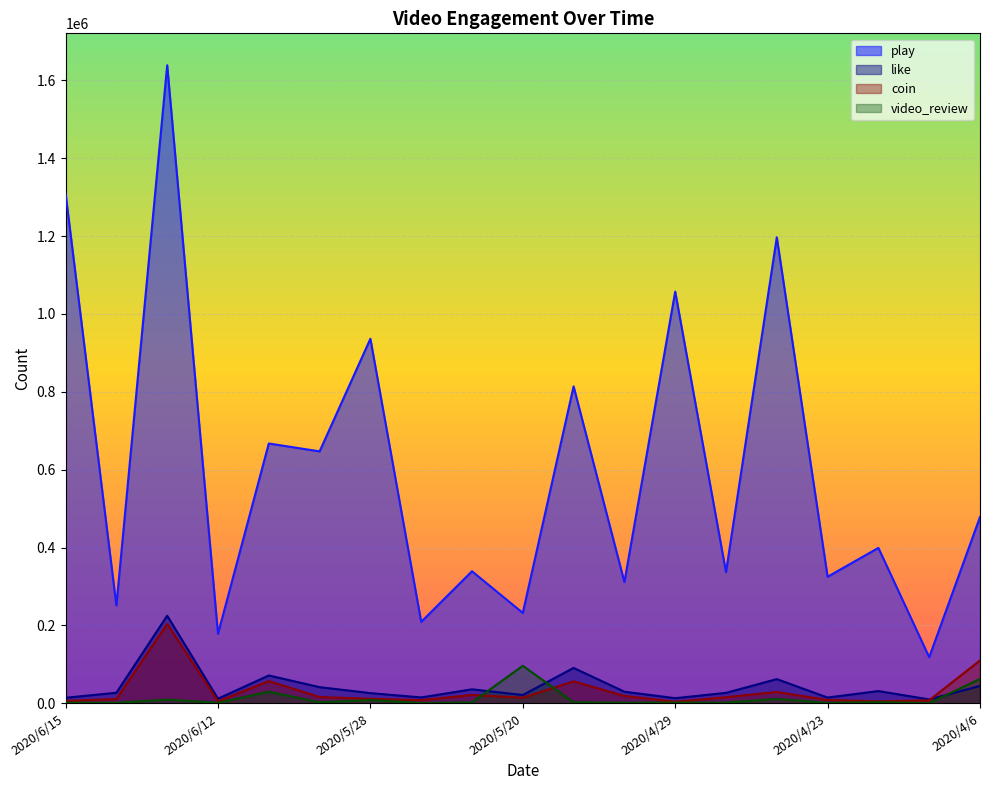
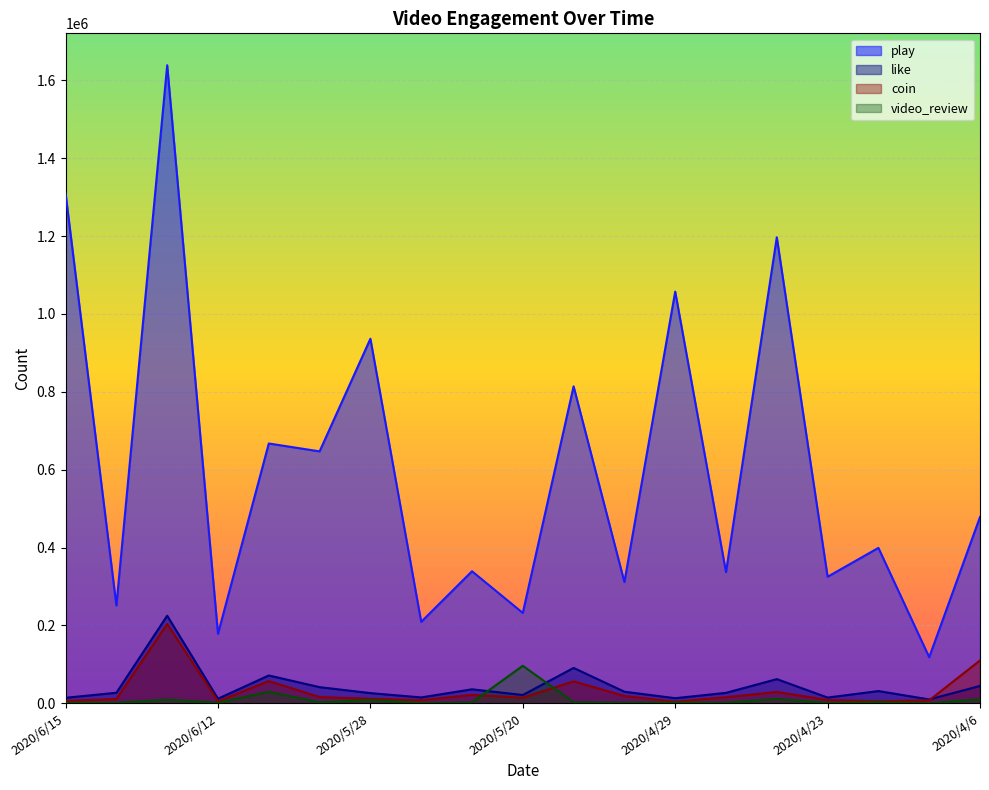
  {
    "play": {
      "2020/6/15": 1310000,
      "2020/6/12": 180000,
      "2020/5/20": 230000,
      "2020/4/29": 1060000,
      "2020/4/6": 480000
    },
    "like": {
      "2020/6/15": 10000,
      "2020/6/12": 10000,
      "2020/5/20": 20000,
      "2020/4/29": 10000,
      "2020/4/6": 40000
    },
    "coin": {
      "2020/5/20": 10000,
      "2020/4/6": 110000
    },
    "video_review": {
      "2020/5/20": 100000,
-     "2020/4/6": 60000
+     "2020/4/6": 10000
    }
  }
